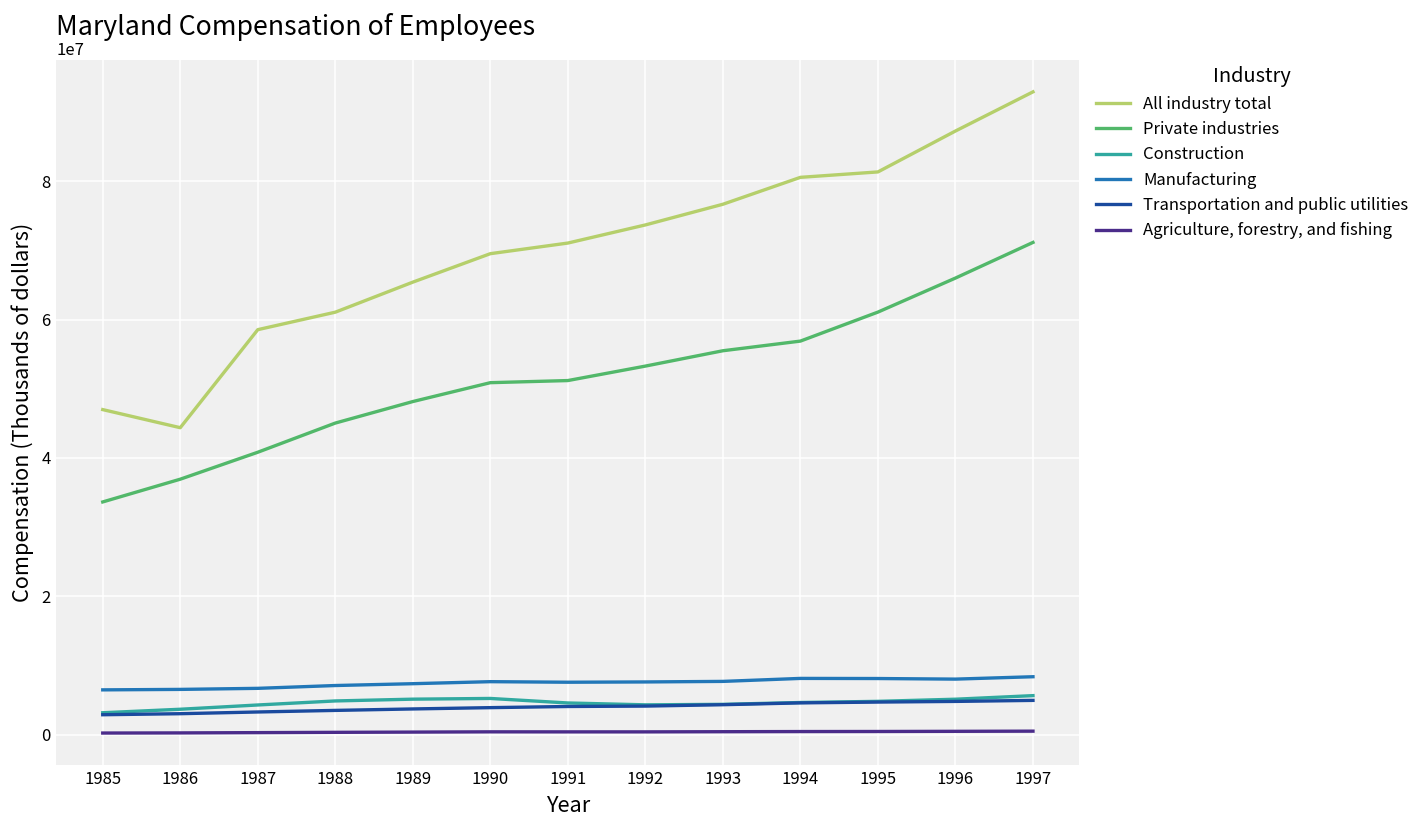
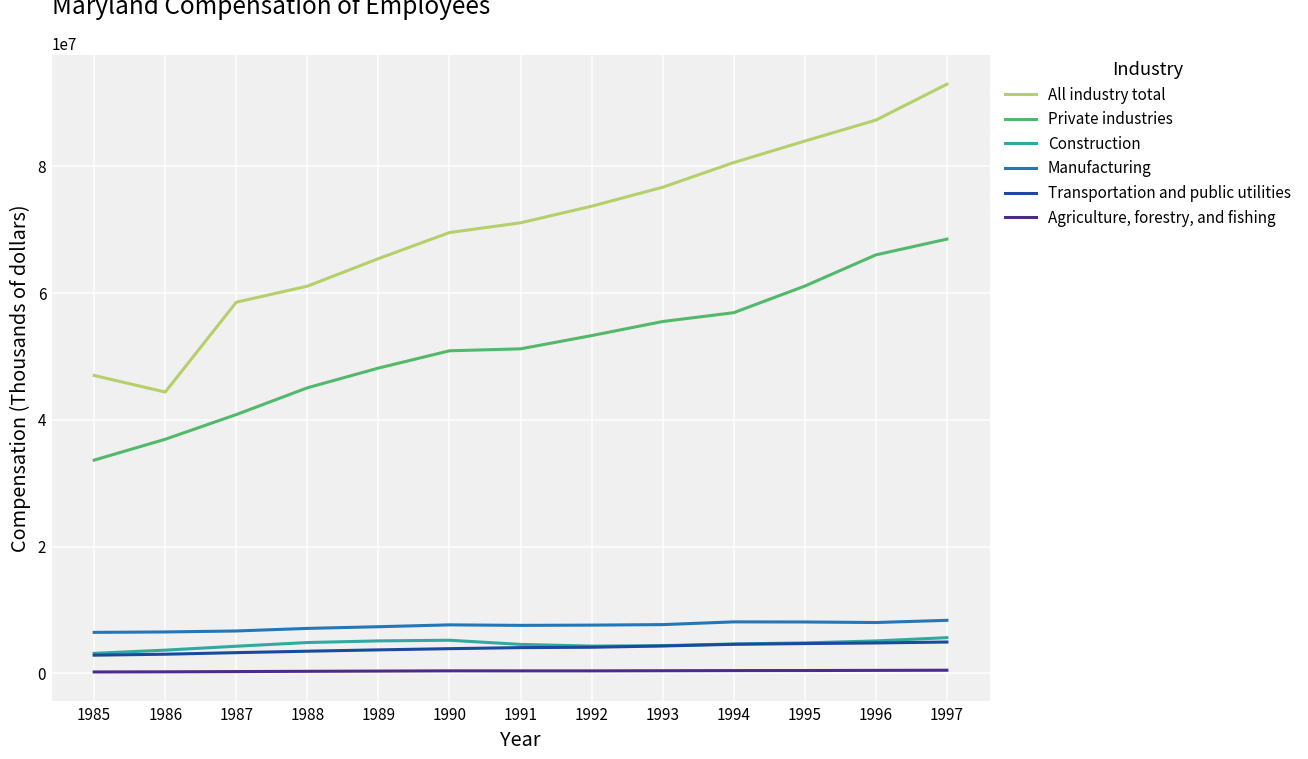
  {
    "All industry total": {
      "1985": 47000000,
      "1986": 44000000,
      "1987": 59000000,
      "1988": 61000000,
      "1989": 65000000,
      "1990": 70000000,
      "1991": 71000000,
      "1992": 74000000,
      "1993": 77000000,
      "1994": 81000000,
-     "1995": 81000000,
+     "1995": 84000000,
      "1996": 87000000,
      "1997": 93000000
    },
    "Private industries": {
      "1985": 34000000,
      "1986": 37000000,
      "1987": 41000000,
      "1988": 45000000,
      "1989": 48000000,
      "1990": 51000000,
      "1991": 51000000,
      "1992": 53000000,
      "1993": 56000000,
      "1994": 57000000,
      "1995": 61000000,
      "1996": 66000000,
-     "1997": 71000000
+     "1997": 69000000
    },
    "Agriculture, forestry, and fishing": {
      "1985": 0,
      "1986": 0,
      "1987": 0,
      "1988": 0,
      "1989": 0,
      "1990": 0,
      "1991": 0,
      "1992": 0,
      "1993": 0,
      "1994": 0,
      "1995": 0,
      "1996": 0,
      "1997": 1000000
    }
  }
